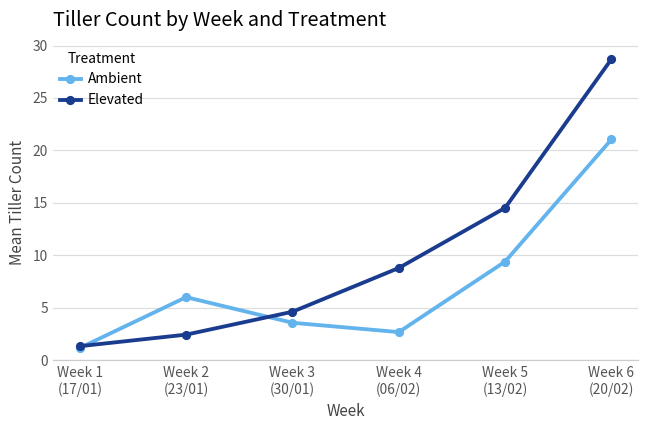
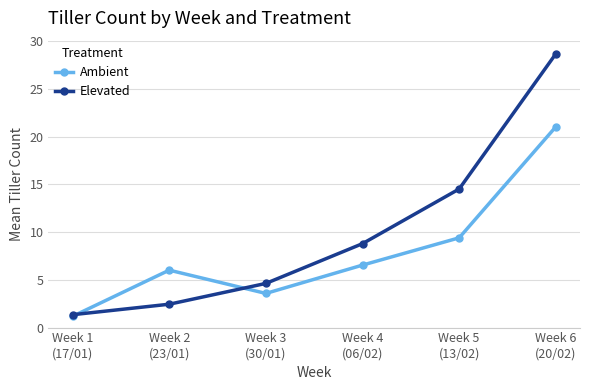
  {
    "Ambient": {
      "Week 2 (23/01)": 6,
      "Week 3 (30/01)": 4,
-     "Week 4 (06/02)": 3,
+     "Week 4 (06/02)": 7,
      "Week 5 (13/02)": 9,
      "Week 6 (20/02)": 21
    },
    "Elevated": {
      "Week 2 (23/01)": 2,
      "Week 3 (30/01)": 5,
      "Week 4 (06/02)": 9,
      "Week 5 (13/02)": 15,
      "Week 6 (20/02)": 29
    }
  }
